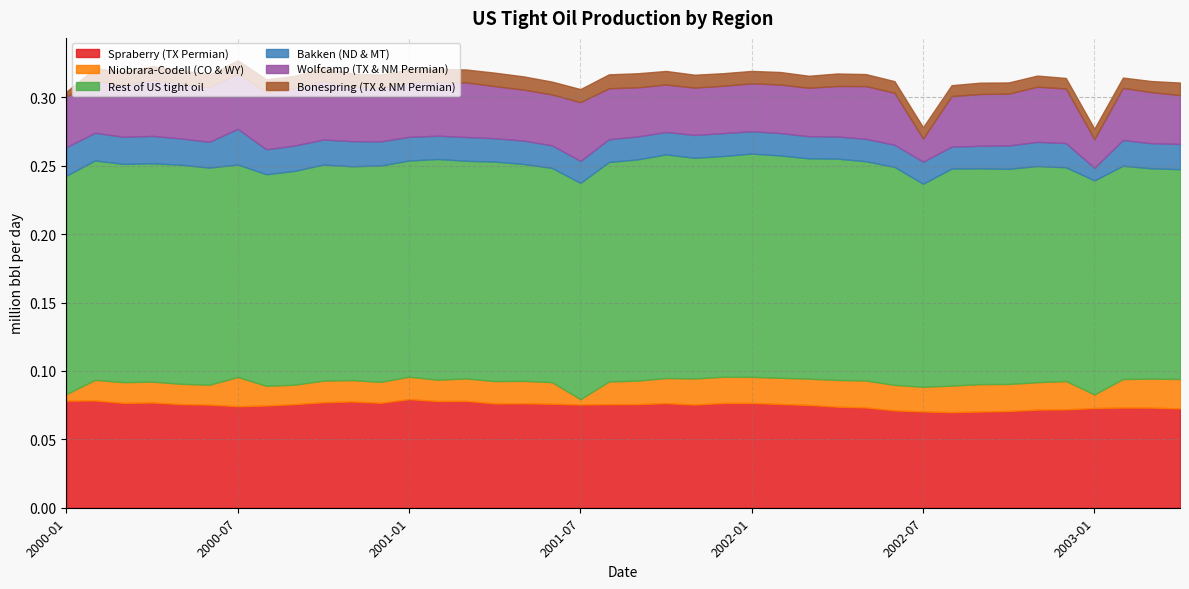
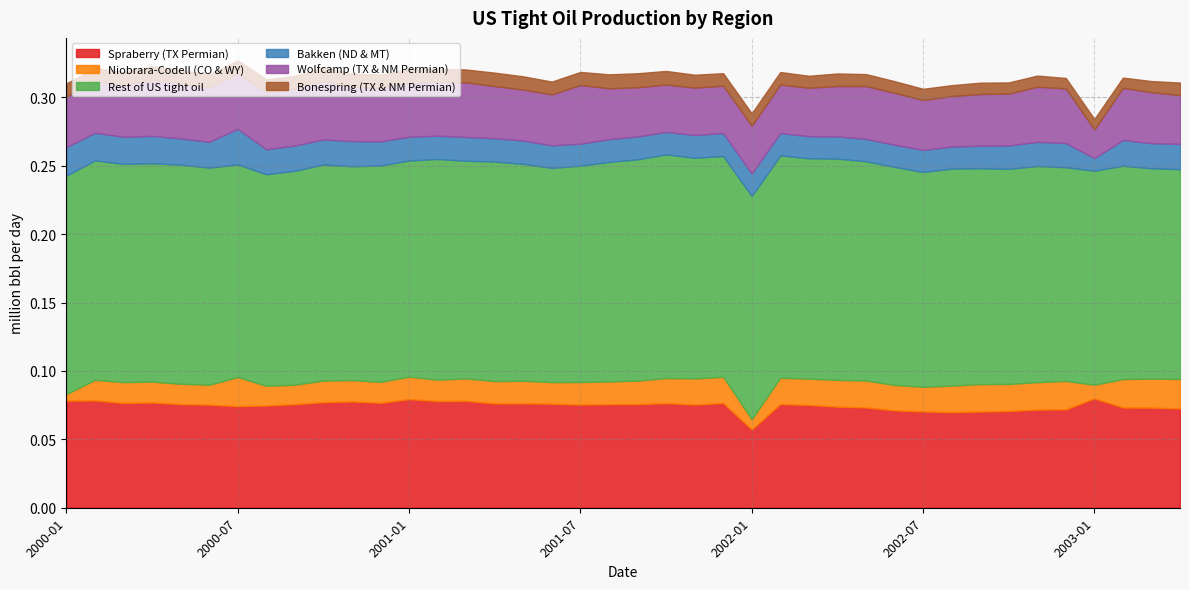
  {
    "Spraberry (TX Permian)": {
      "2000-01": 0.078,
      "2000-07": 0.074,
      "2001-01": 0.079,
      "2001-07": 0.075,
-     "2002-01": 0.077,
+     "2002-01": 0.057,
      "2002-07": 0.070,
-     "2003-01": 0.073
+     "2003-01": 0.080
    },
    "Niobrara-Codell (CO & WY)": {
      "2000-01": 0.005,
      "2000-07": 0.021,
      "2001-01": 0.016,
-     "2001-07": 0.004,
-     "2002-01": 0.019,
+     "2001-07": 0.016,
+     "2002-01": 0.008,
      "2002-07": 0.018,
      "2003-01": 0.010
    },
    "Rest of US tight oil": {
      "2000-01": 0.160,
      "2000-07": 0.155,
      "2001-01": 0.158,
      "2001-07": 0.158,
      "2002-01": 0.163,
-     "2002-07": 0.148,
+     "2002-07": 0.157,
      "2003-01": 0.156
    },
    "Bakken (ND & MT)": {
      "2000-01": 0.021,
      "2000-07": 0.026,
      "2001-01": 0.017,
      "2001-07": 0.016,
      "2002-01": 0.016,
      "2002-07": 0.016,
      "2003-01": 0.009
    },
    "Wolfcamp (TX & NM Permian)": {
      "2000-01": 0.037,
      "2001-07": 0.043,
      "2002-01": 0.035,
-     "2002-07": 0.017,
+     "2002-07": 0.036,
      "2003-01": 0.021
    },
    "Bonespring (TX & NM Permian)": {
-     "2000-01": 0.003,
+     "2000-01": 0.010,
      "2001-07": 0.010,
      "2002-01": 0.009,
      "2002-07": 0.008,
      "2003-01": 0.008
    }
  }
